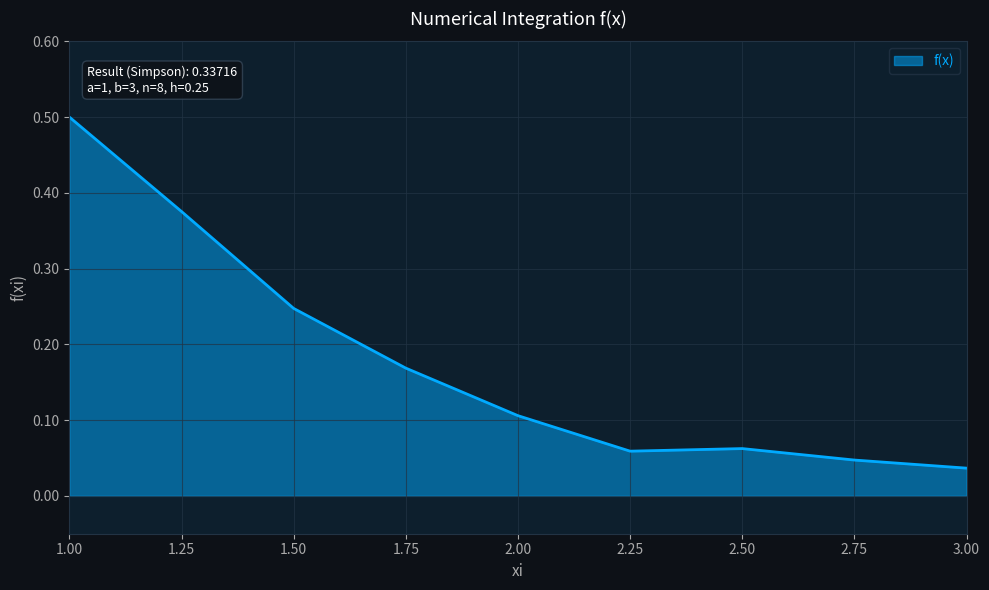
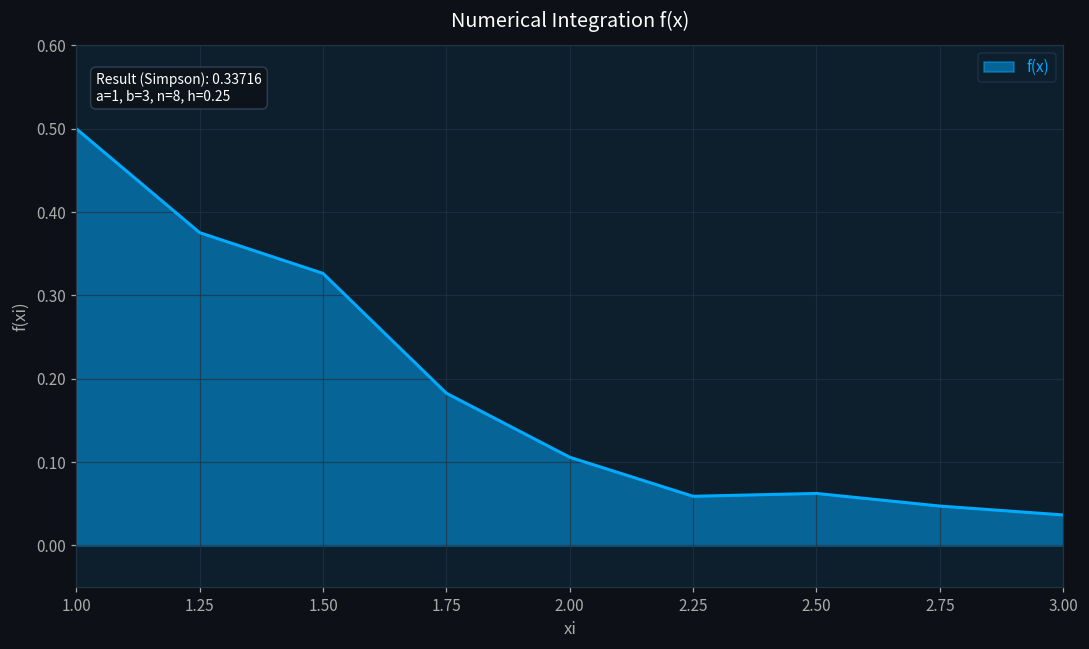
  {
    "1.00": 0.50,
    "1.25": 0.38,
-   "1.50": 0.25,
-   "1.75": 0.17,
+   "1.50": 0.33,
+   "1.75": 0.18,
    "2.00": 0.11,
    "2.25": 0.06,
    "2.50": 0.06,
    "2.75": 0.05,
    "3.00": 0.04
  }
